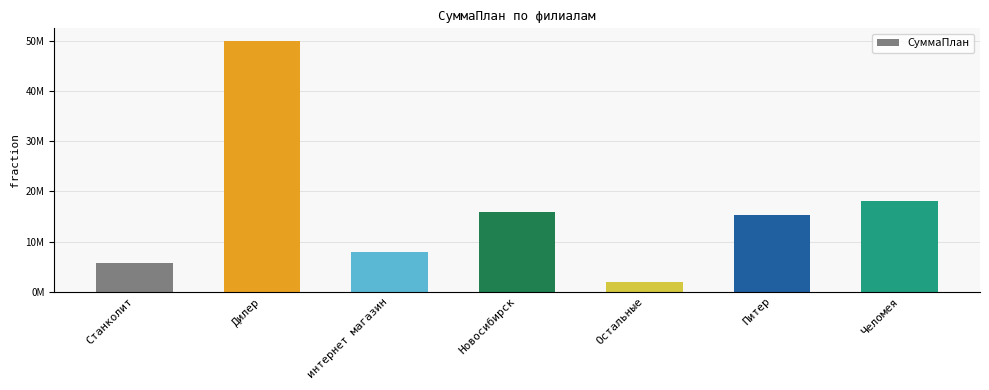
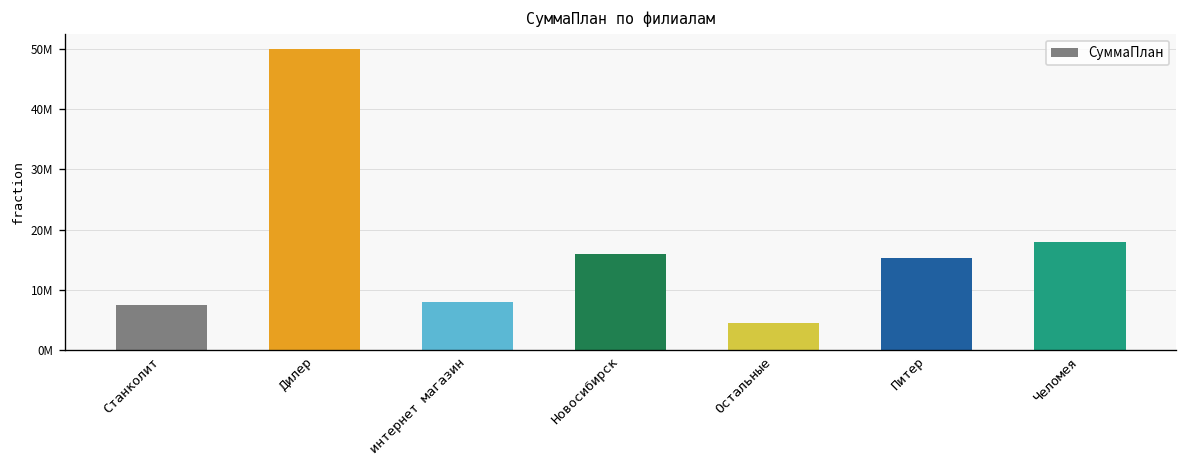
  {
-   "Станколит": 6000000,
+   "Станколит": 8000000,
    "Дилер": 50000000,
    "интернет магазин": 8000000,
    "Новосибирск": 16000000,
-   "Остальные": 2000000,
+   "Остальные": 5000000,
    "Питер": 15000000,
    "Челомея": 18000000
  }
